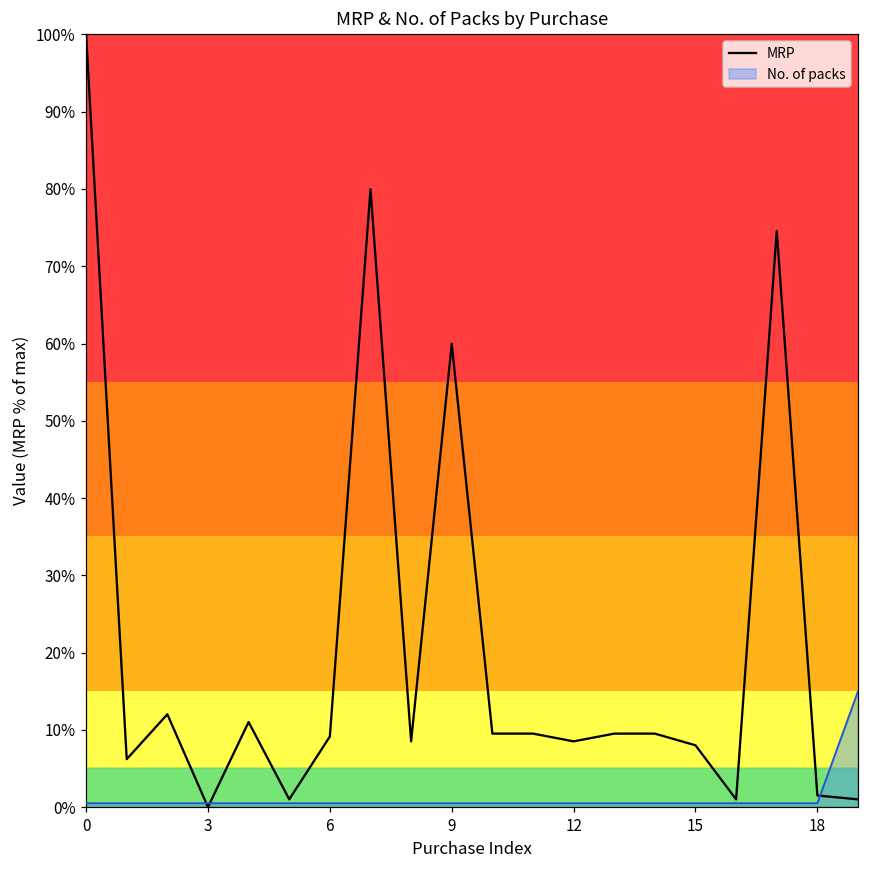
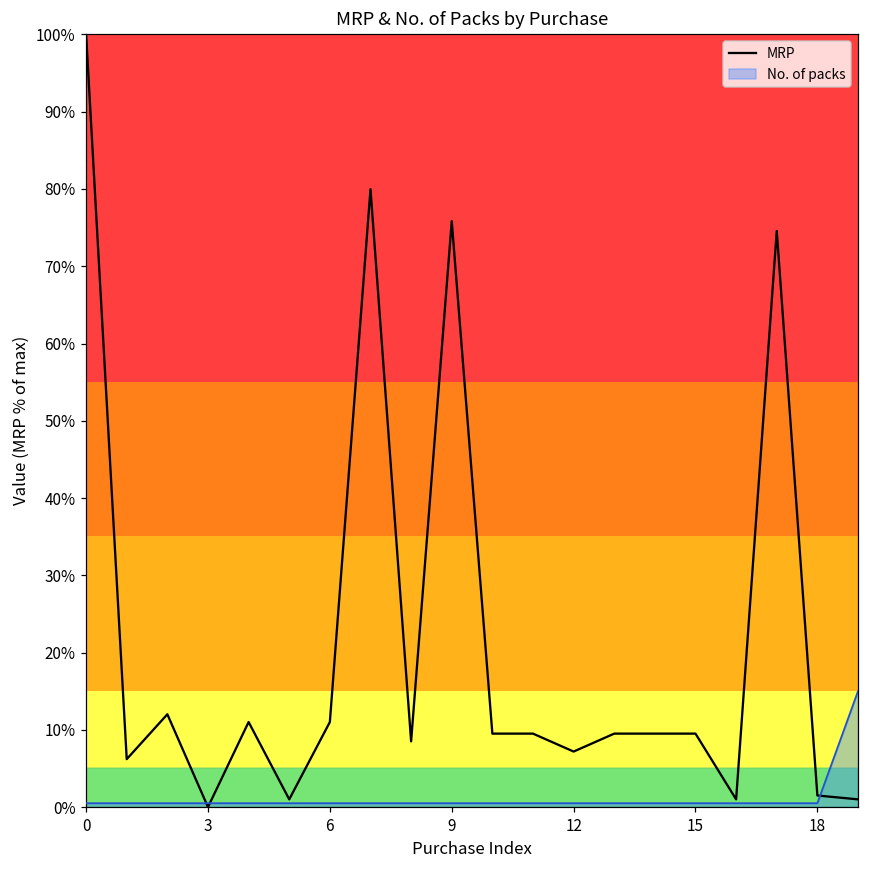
  {
    "MRP": {
      "0": "100%",
-     "6": "9%",
-     "9": "60%",
-     "12": "9%",
-     "15": "8%"
+     "6": "11%",
+     "9": "76%",
+     "12": "7%",
+     "15": "10%"
    }
  }
